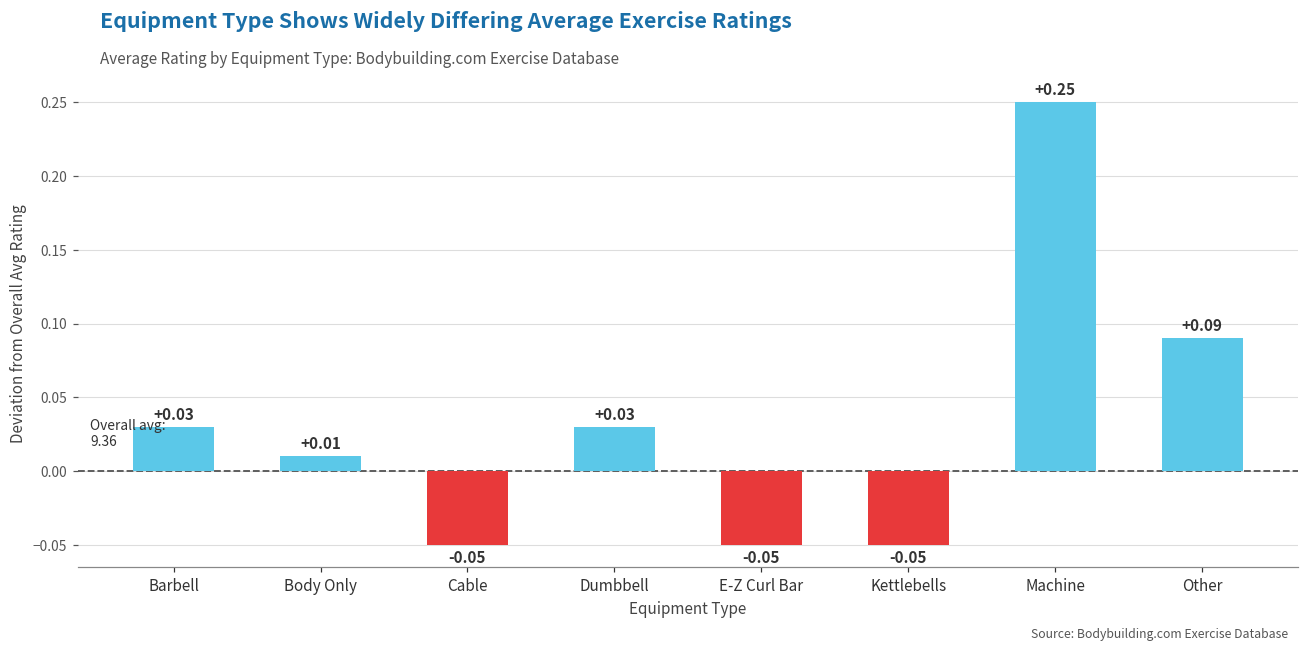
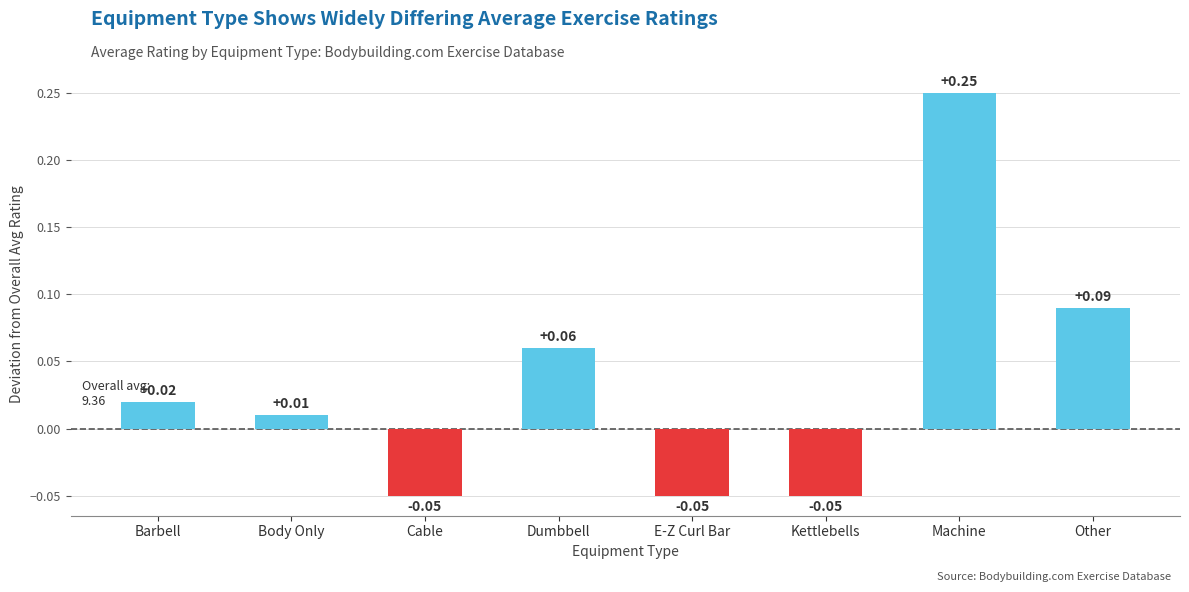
  {
-   "Barbell": "+0.03",
+   "Barbell": "+0.02",
    "Body Only": "+0.01",
    "Cable": "-0.05",
-   "Dumbbell": "+0.03",
+   "Dumbbell": "+0.06",
    "E-Z Curl Bar": "-0.05",
    "Kettlebells": "-0.05",
    "Machine": "+0.25",
    "Other": "+0.09"
  }
